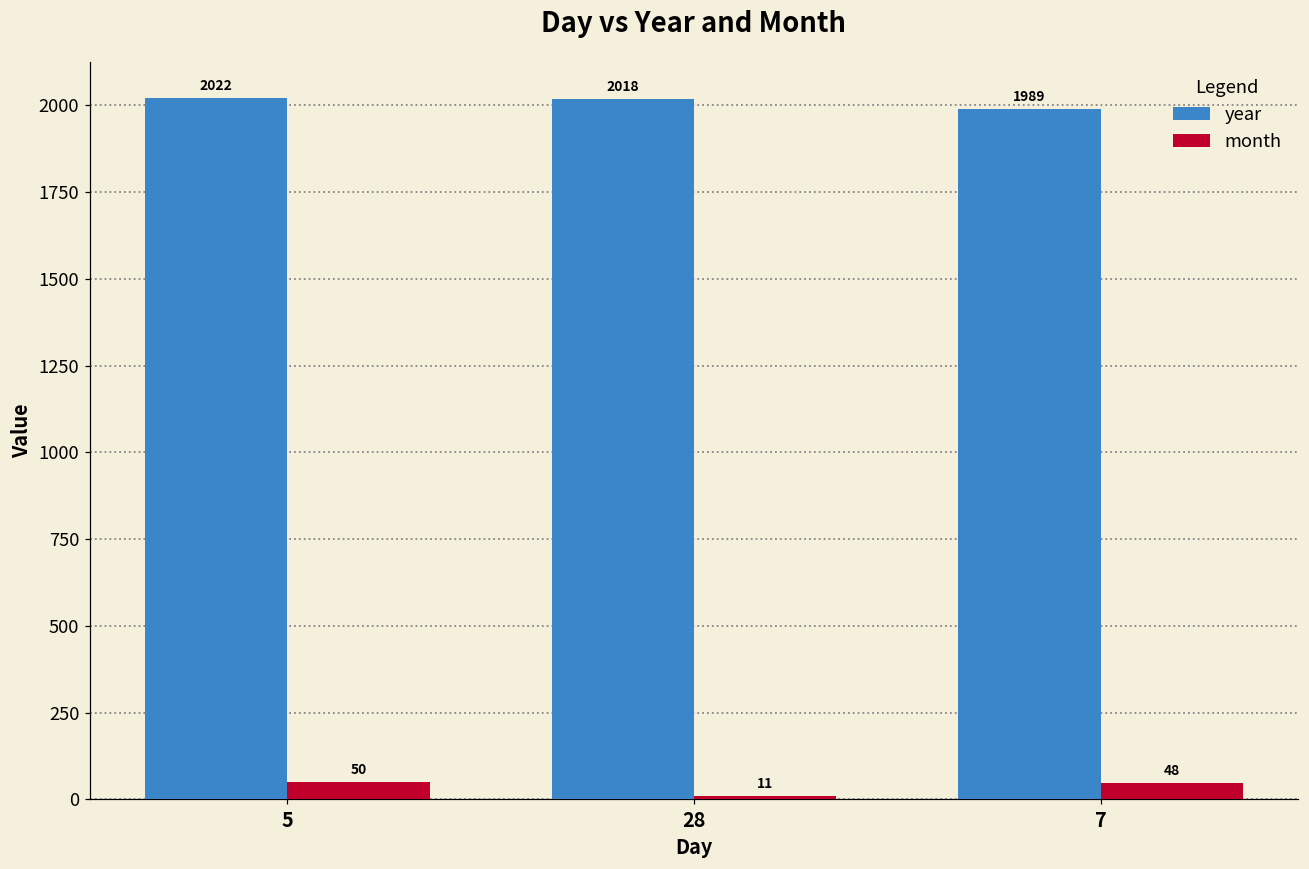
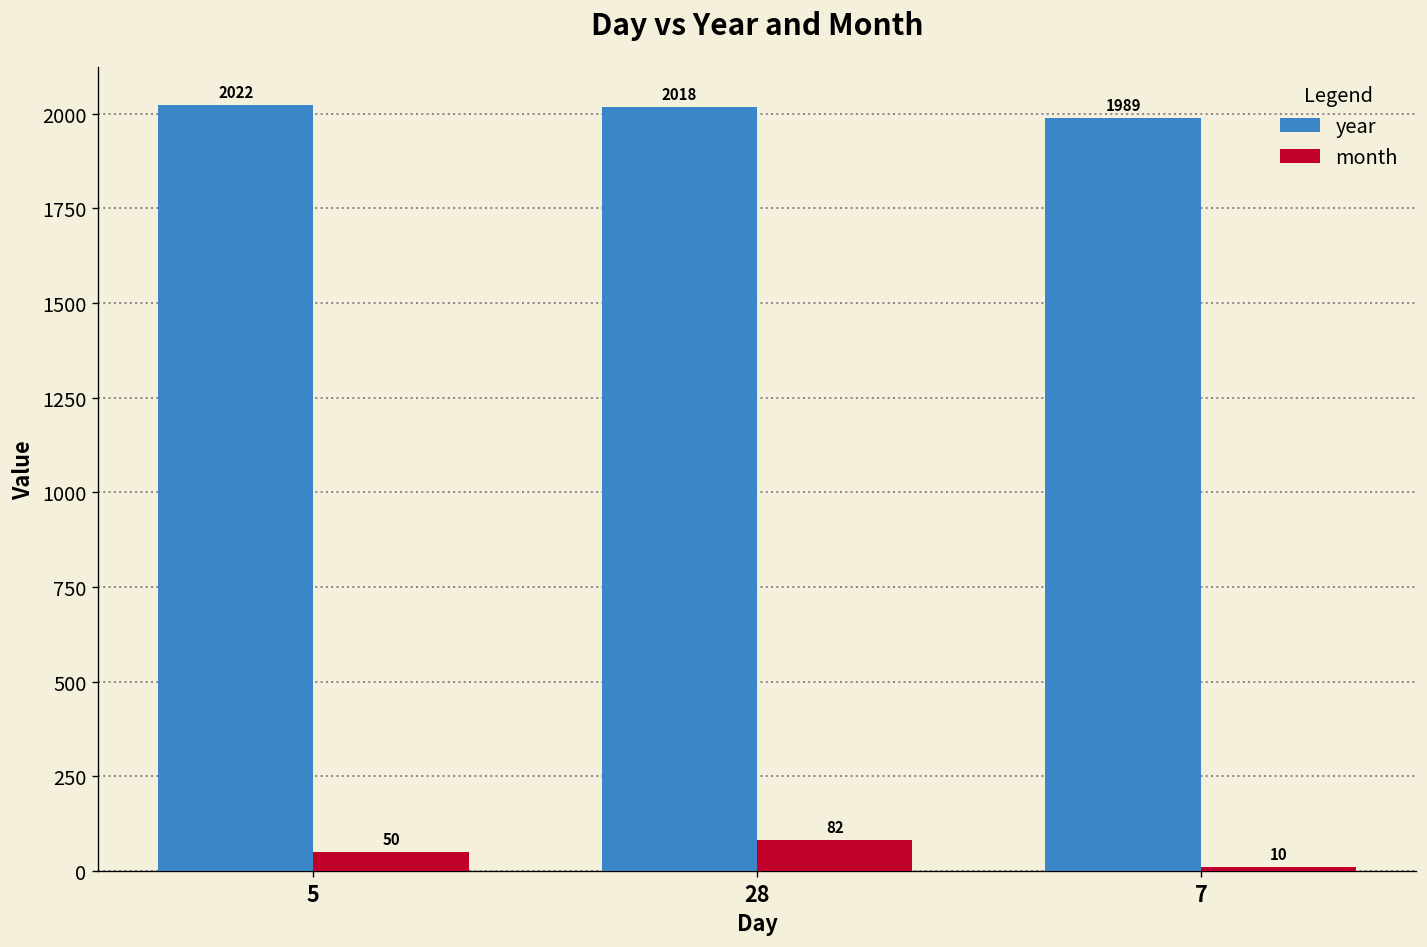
  {
    "year": {
      "5": 2022,
      "28": 2018,
      "7": 1989
    },
    "month": {
      "5": 50,
-     "28": 11,
-     "7": 48
+     "28": 82,
+     "7": 10
    }
  }
